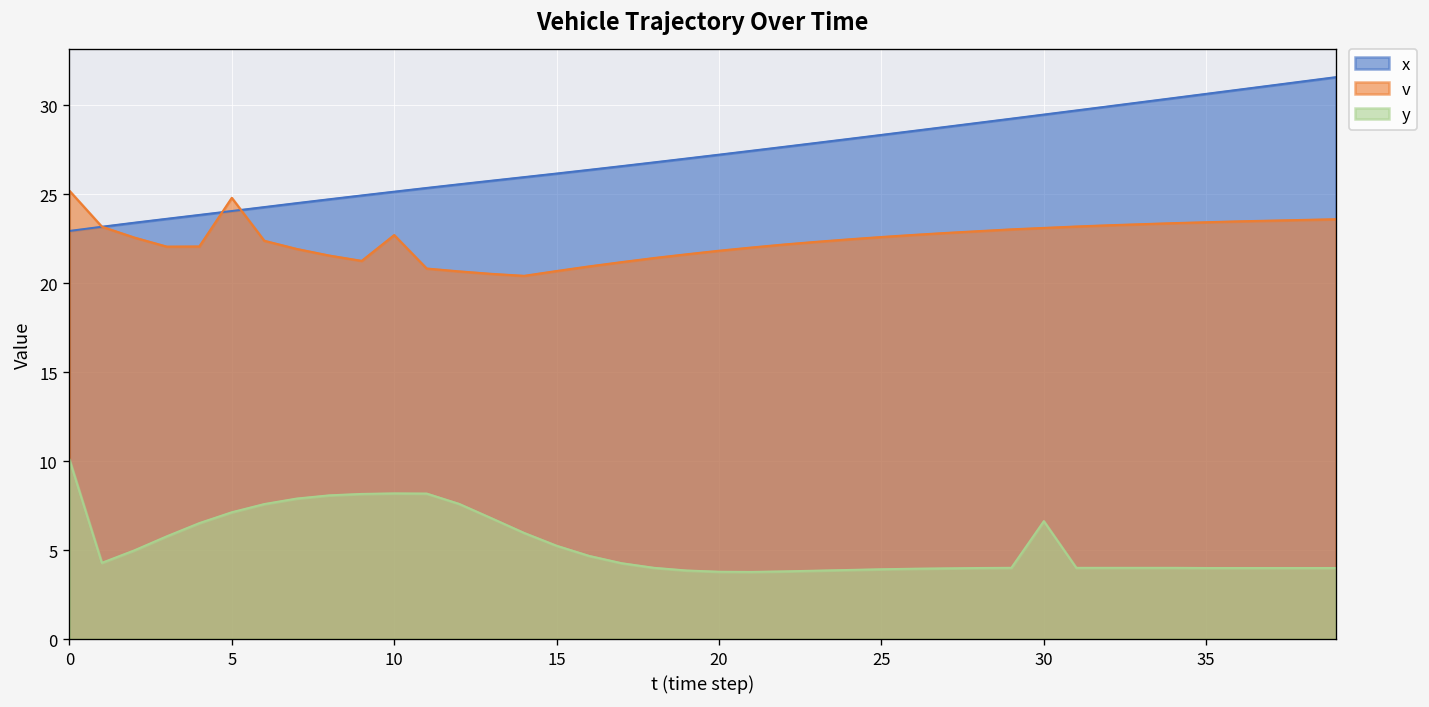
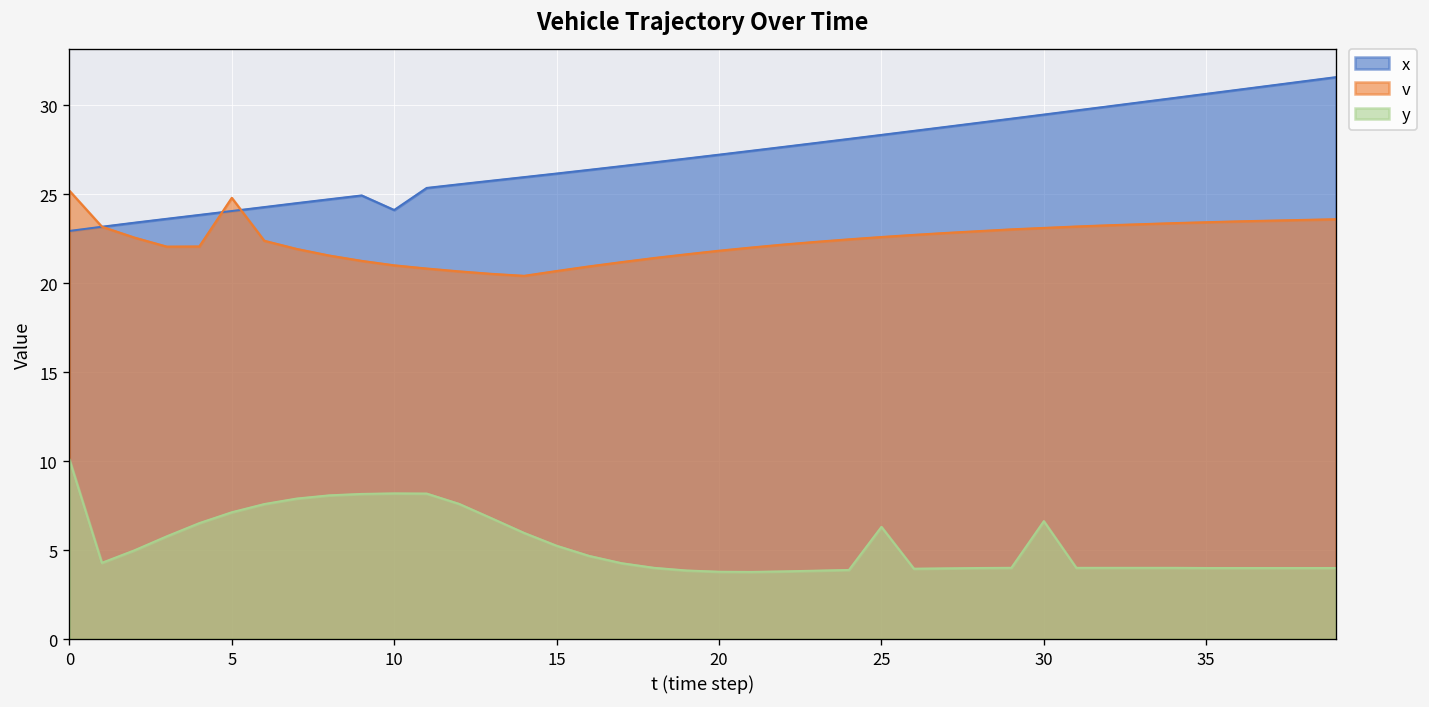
  {
    "x": {
      "0": 22.9,
      "5": 24.0,
-     "10": 25.1,
+     "10": 24.1,
      "15": 26.2,
      "20": 27.2,
      "25": 28.3,
      "30": 29.5,
      "35": 30.6
    },
    "v": {
      "0": 25.2,
      "5": 24.8,
-     "10": 22.7,
+     "10": 21.0,
      "15": 20.7,
      "20": 21.8,
      "25": 22.6,
      "30": 23.1,
      "35": 23.4
    },
    "y": {
      "0": 10.1,
      "5": 7.1,
      "10": 8.2,
      "15": 5.3,
      "20": 3.8,
-     "25": 3.9,
+     "25": 6.3,
      "30": 6.6,
      "35": 4.0
    }
  }
